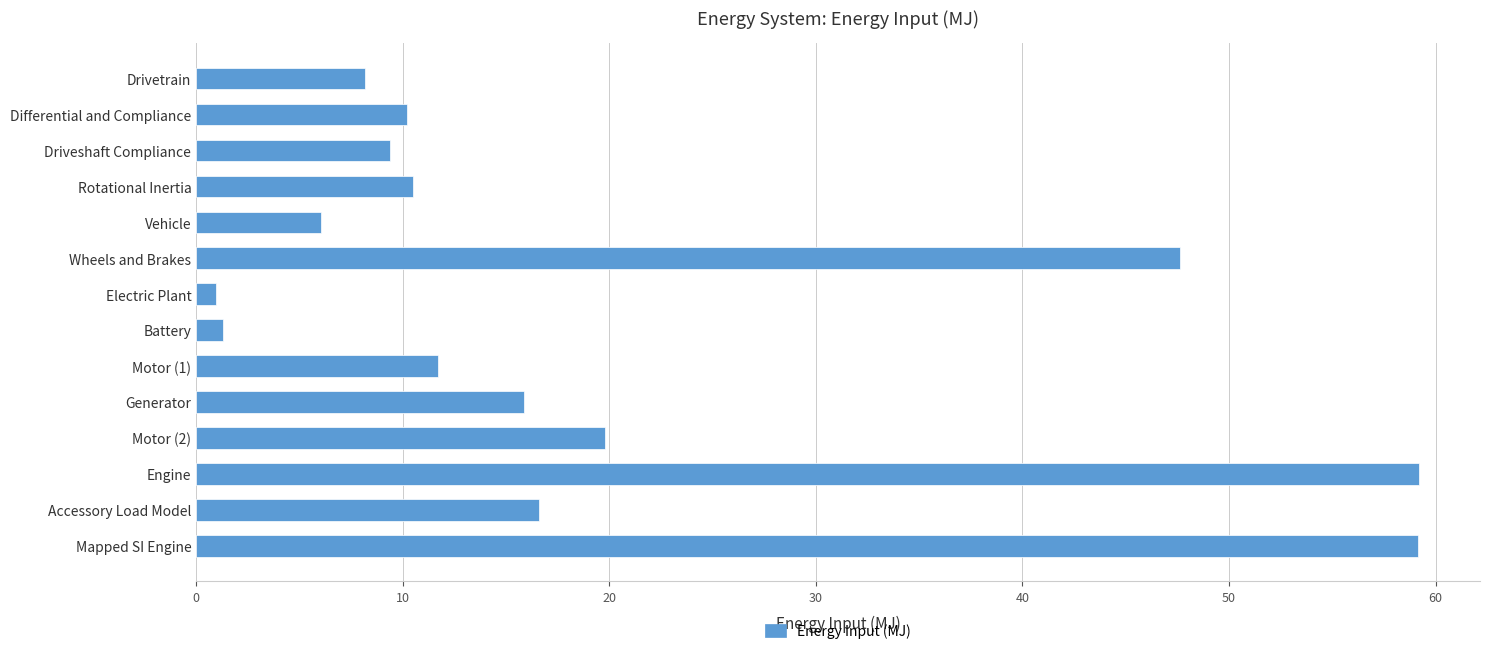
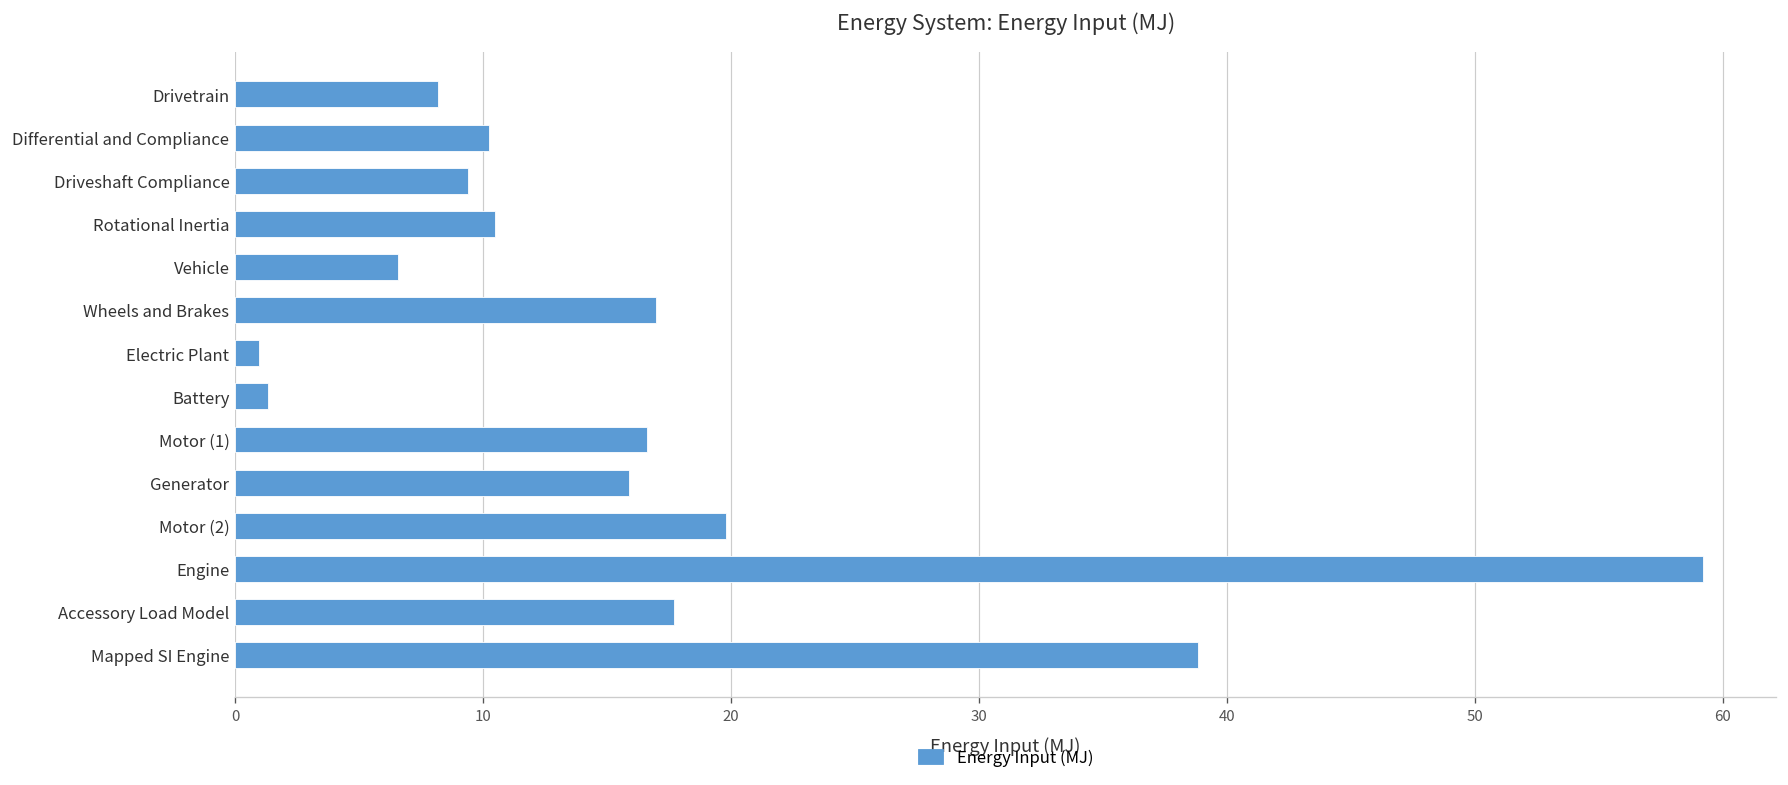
  {
    "Drivetrain": 8.2,
    "Differential and Compliance": 10.2,
    "Driveshaft Compliance": 9.4,
    "Rotational Inertia": 10.5,
-   "Vehicle": 6.0,
-   "Wheels and Brakes": 47.6,
+   "Vehicle": 6.6,
+   "Wheels and Brakes": 17.0,
    "Electric Plant": 1.0,
    "Battery": 1.3,
-   "Motor (1)": 11.7,
+   "Motor (1)": 16.6,
    "Generator": 15.9,
    "Motor (2)": 19.8,
    "Engine": 59.2,
-   "Accessory Load Model": 16.6,
-   "Mapped SI Engine": 59.1
+   "Accessory Load Model": 17.7,
+   "Mapped SI Engine": 38.8
  }
